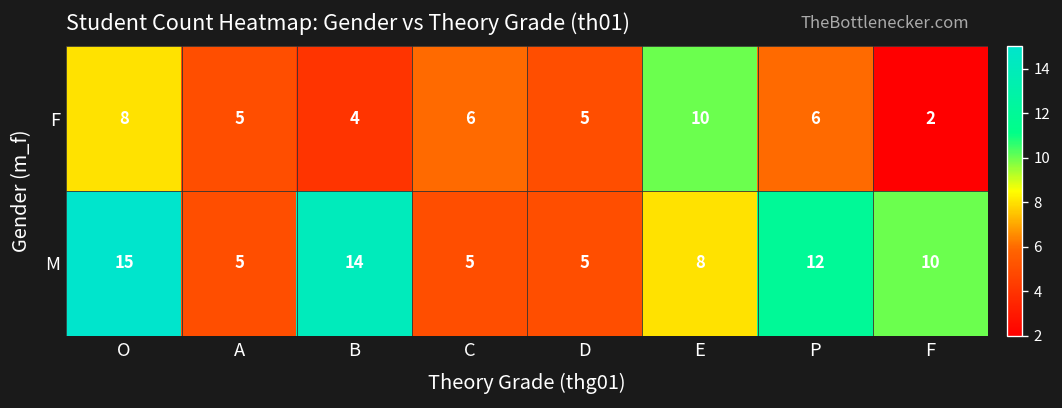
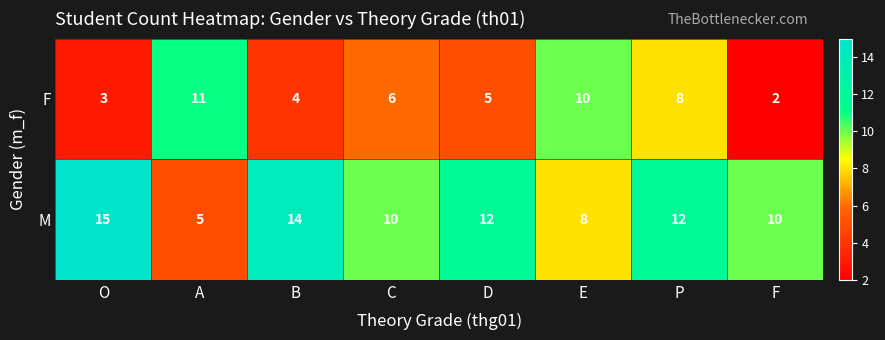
  {
    "F": {
-     "O": 8,
-     "A": 5,
+     "O": 3,
+     "A": 11,
      "B": 4,
      "C": 6,
      "D": 5,
      "E": 10,
-     "P": 6,
+     "P": 8,
      "F": 2
    },
    "M": {
      "O": 15,
      "A": 5,
      "B": 14,
-     "C": 5,
-     "D": 5,
+     "C": 10,
+     "D": 12,
      "E": 8,
      "P": 12,
      "F": 10
    }
  }
